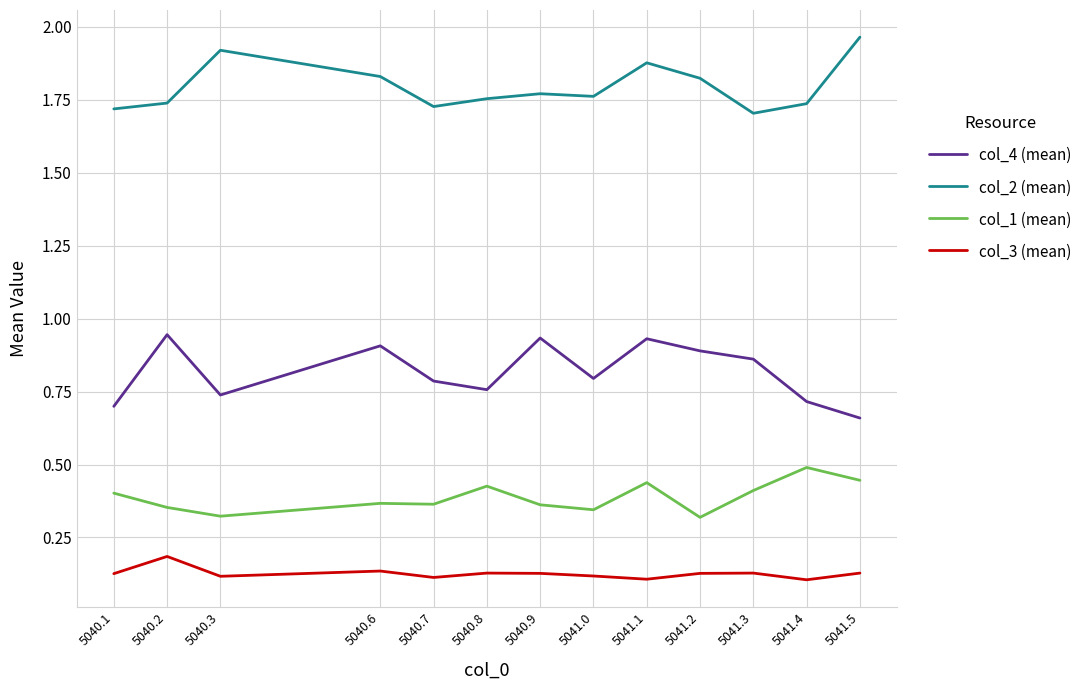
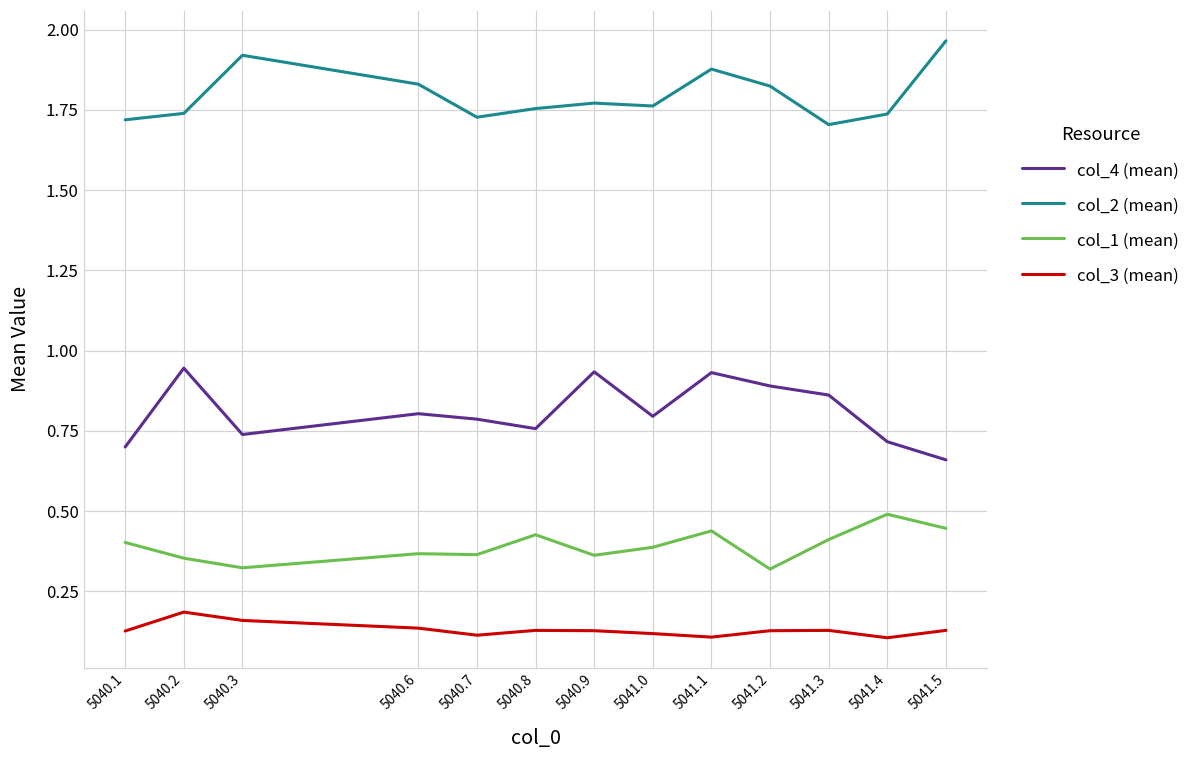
  {
    "col_4 (mean)": {
      "5040.1": 0.70,
      "5040.2": 0.95,
      "5040.3": 0.74,
-     "5040.6": 0.91,
+     "5040.6": 0.80,
      "5040.7": 0.79,
      "5040.8": 0.76,
      "5040.9": 0.93,
      "5041.0": 0.80,
      "5041.1": 0.93,
      "5041.2": 0.89,
      "5041.3": 0.86,
      "5041.4": 0.72,
      "5041.5": 0.66
    },
    "col_2 (mean)": {
      "5040.1": 1.72,
      "5040.2": 1.74,
      "5040.3": 1.92,
      "5040.6": 1.83,
      "5040.7": 1.73,
      "5040.8": 1.75,
      "5040.9": 1.77,
      "5041.0": 1.76,
      "5041.1": 1.88,
      "5041.2": 1.82,
      "5041.3": 1.70,
      "5041.4": 1.74,
      "5041.5": 1.97
    },
    "col_1 (mean)": {
      "5040.1": 0.40,
      "5040.2": 0.35,
      "5040.3": 0.32,
      "5040.6": 0.37,
      "5040.7": 0.36,
      "5040.8": 0.43,
      "5040.9": 0.36,
-     "5041.0": 0.35,
+     "5041.0": 0.39,
      "5041.1": 0.44,
      "5041.2": 0.32,
      "5041.3": 0.41,
      "5041.4": 0.49,
      "5041.5": 0.45
    },
    "col_3 (mean)": {
      "5040.1": 0.13,
      "5040.2": 0.19,
-     "5040.3": 0.12,
+     "5040.3": 0.16,
      "5040.6": 0.14,
      "5040.7": 0.11,
      "5040.8": 0.13,
      "5040.9": 0.13,
      "5041.0": 0.12,
      "5041.1": 0.11,
      "5041.2": 0.13,
      "5041.3": 0.13,
      "5041.4": 0.11,
      "5041.5": 0.13
    }
  }
